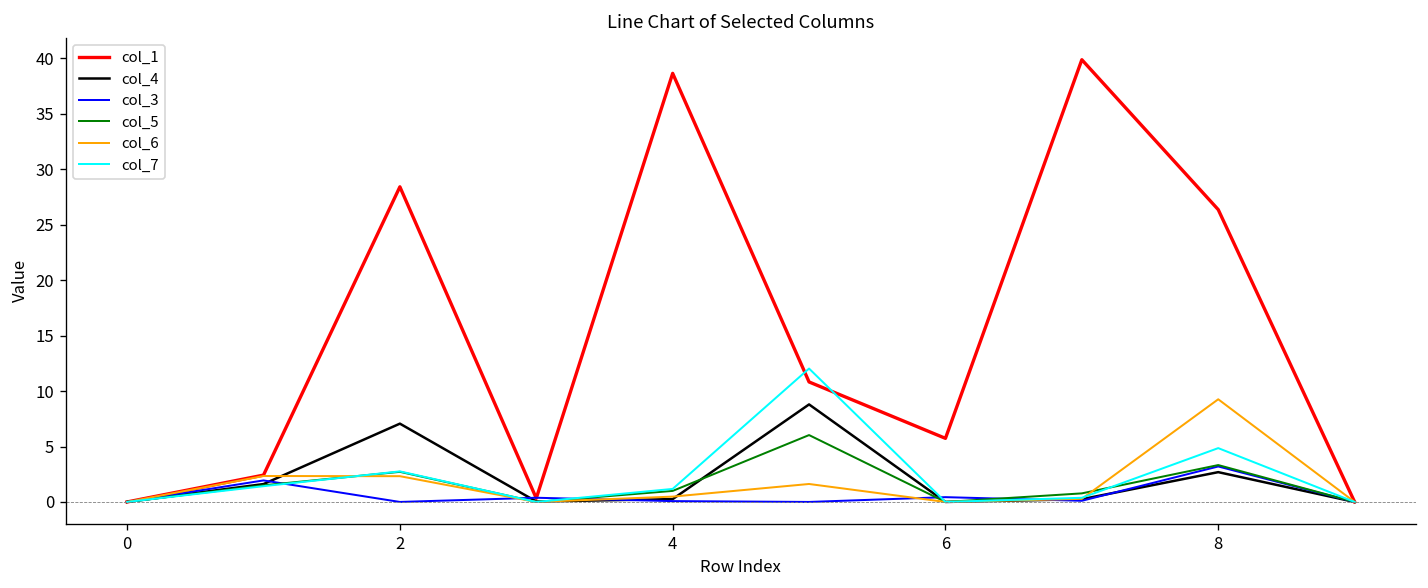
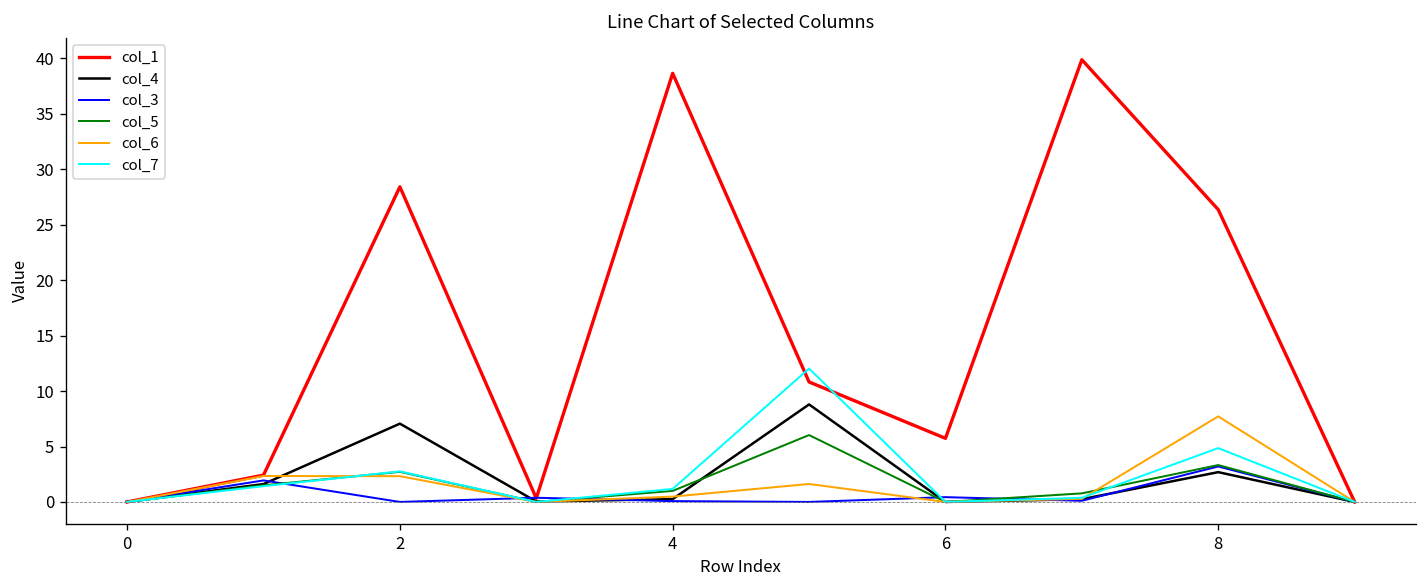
  {
    "col_1": {
      "2": 28,
      "4": 39,
      "6": 6,
      "8": 26
    },
    "col_4": {
      "2": 7,
      "8": 3
    },
    "col_3": {
      "2": 0,
      "6": 0
    },
    "col_6": {
      "2": 2,
-     "8": 9
+     "8": 8
    },
    "col_7": {
      "8": 5
    }
  }
